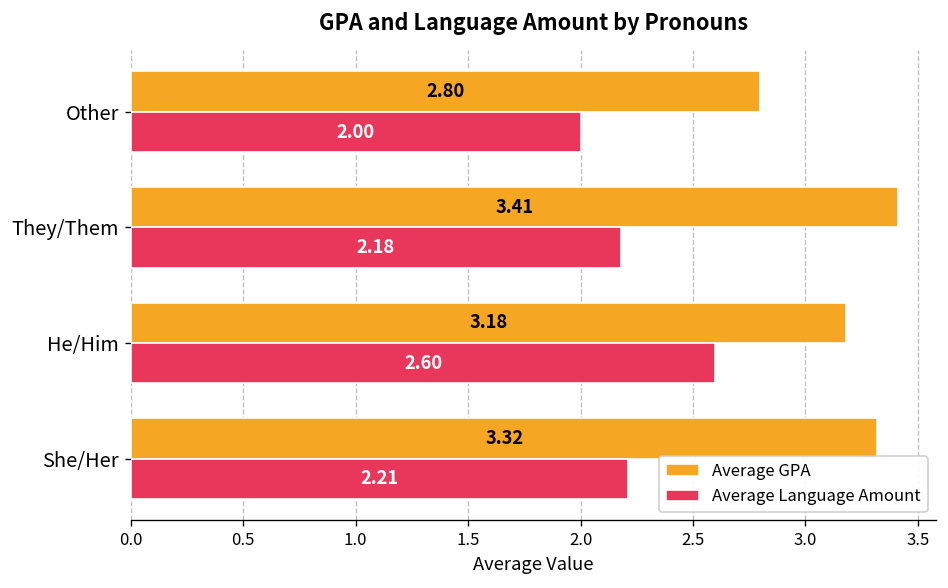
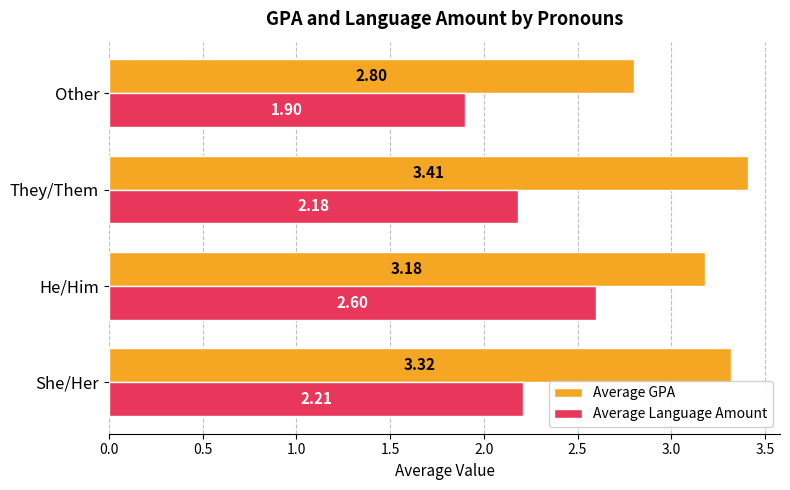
  {
    "Average GPA": {
      "Other": 2.80,
      "They/Them": 3.41,
      "He/Him": 3.18,
      "She/Her": 3.32
    },
    "Average Language Amount": {
-     "Other": 2.00,
+     "Other": 1.90,
      "They/Them": 2.18,
      "He/Him": 2.60,
      "She/Her": 2.21
    }
  }
